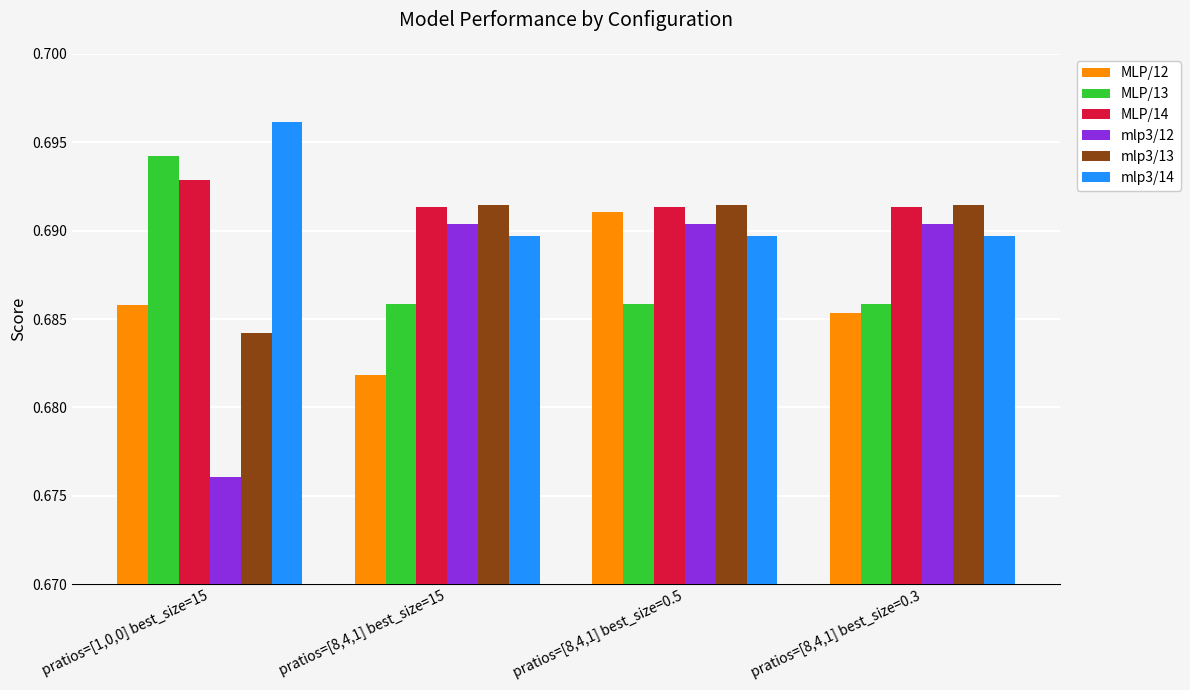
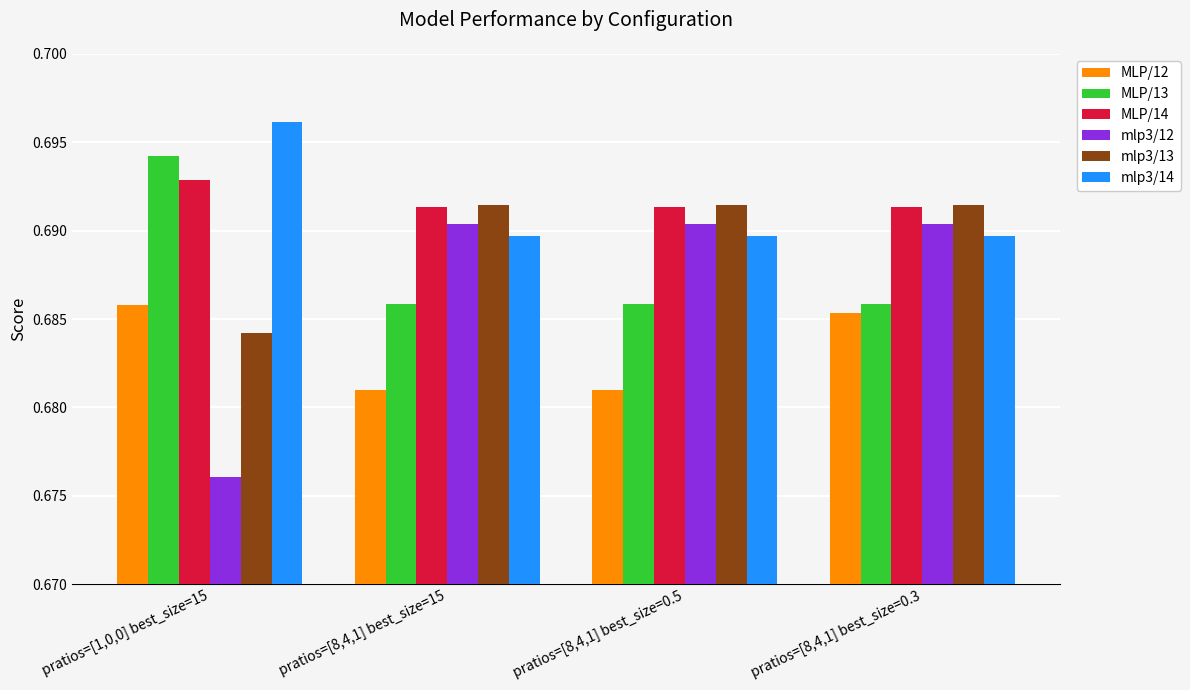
  {
    "MLP/12": {
      "pratios=[1,0,0] best_size=15": 0.6858,
-     "pratios=[8,4,1] best_size=15": 0.6818,
-     "pratios=[8,4,1] best_size=0.5": 0.6911,
+     "pratios=[8,4,1] best_size=15": 0.6810,
+     "pratios=[8,4,1] best_size=0.5": 0.6810,
      "pratios=[8,4,1] best_size=0.3": 0.6854
    },
    "MLP/13": {
      "pratios=[1,0,0] best_size=15": 0.6942,
      "pratios=[8,4,1] best_size=15": 0.6859,
      "pratios=[8,4,1] best_size=0.5": 0.6859,
      "pratios=[8,4,1] best_size=0.3": 0.6859
    },
    "MLP/14": {
      "pratios=[1,0,0] best_size=15": 0.6929,
      "pratios=[8,4,1] best_size=15": 0.6913,
      "pratios=[8,4,1] best_size=0.5": 0.6913,
      "pratios=[8,4,1] best_size=0.3": 0.6913
    },
    "mlp3/12": {
      "pratios=[1,0,0] best_size=15": 0.6761,
      "pratios=[8,4,1] best_size=15": 0.6904,
      "pratios=[8,4,1] best_size=0.5": 0.6904,
      "pratios=[8,4,1] best_size=0.3": 0.6904
    },
    "mlp3/13": {
      "pratios=[1,0,0] best_size=15": 0.6842,
      "pratios=[8,4,1] best_size=15": 0.6914,
      "pratios=[8,4,1] best_size=0.5": 0.6914,
      "pratios=[8,4,1] best_size=0.3": 0.6914
    },
    "mlp3/14": {
      "pratios=[1,0,0] best_size=15": 0.6962,
      "pratios=[8,4,1] best_size=15": 0.6897,
      "pratios=[8,4,1] best_size=0.5": 0.6897,
      "pratios=[8,4,1] best_size=0.3": 0.6897
    }
  }
